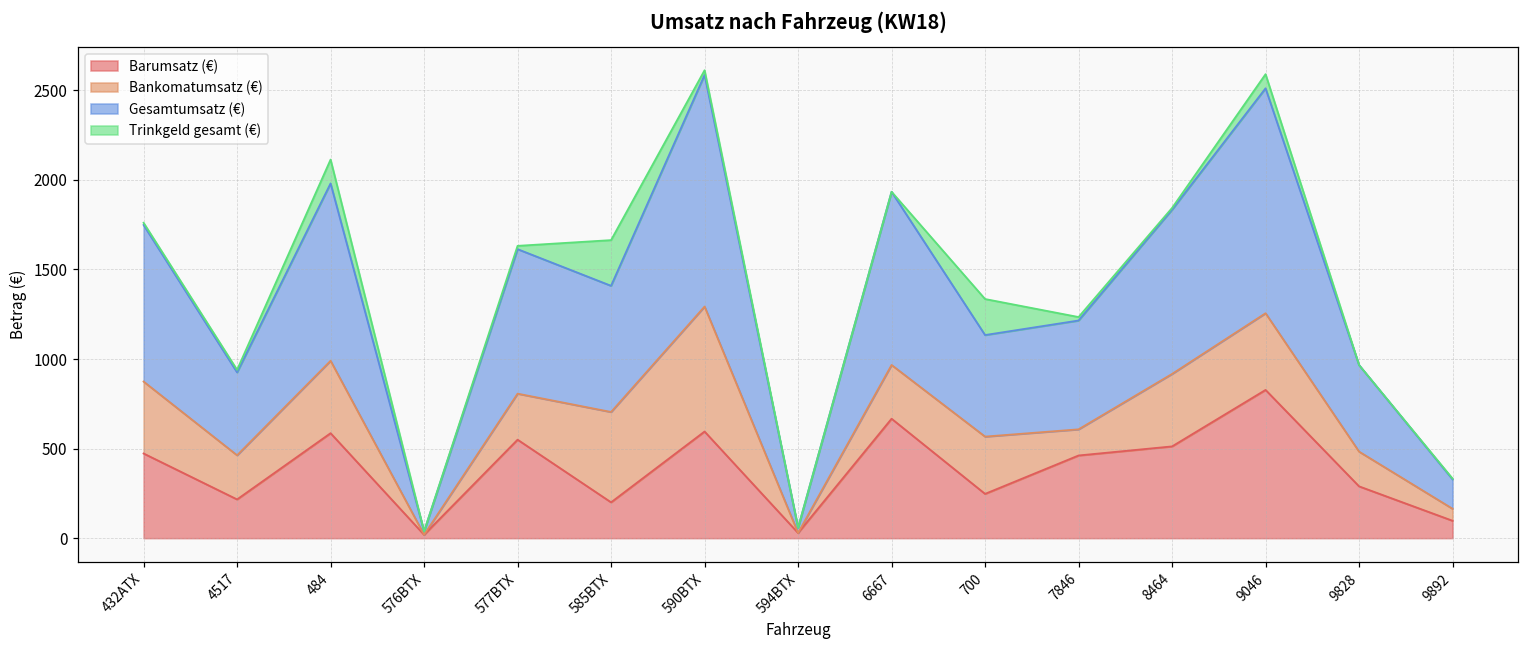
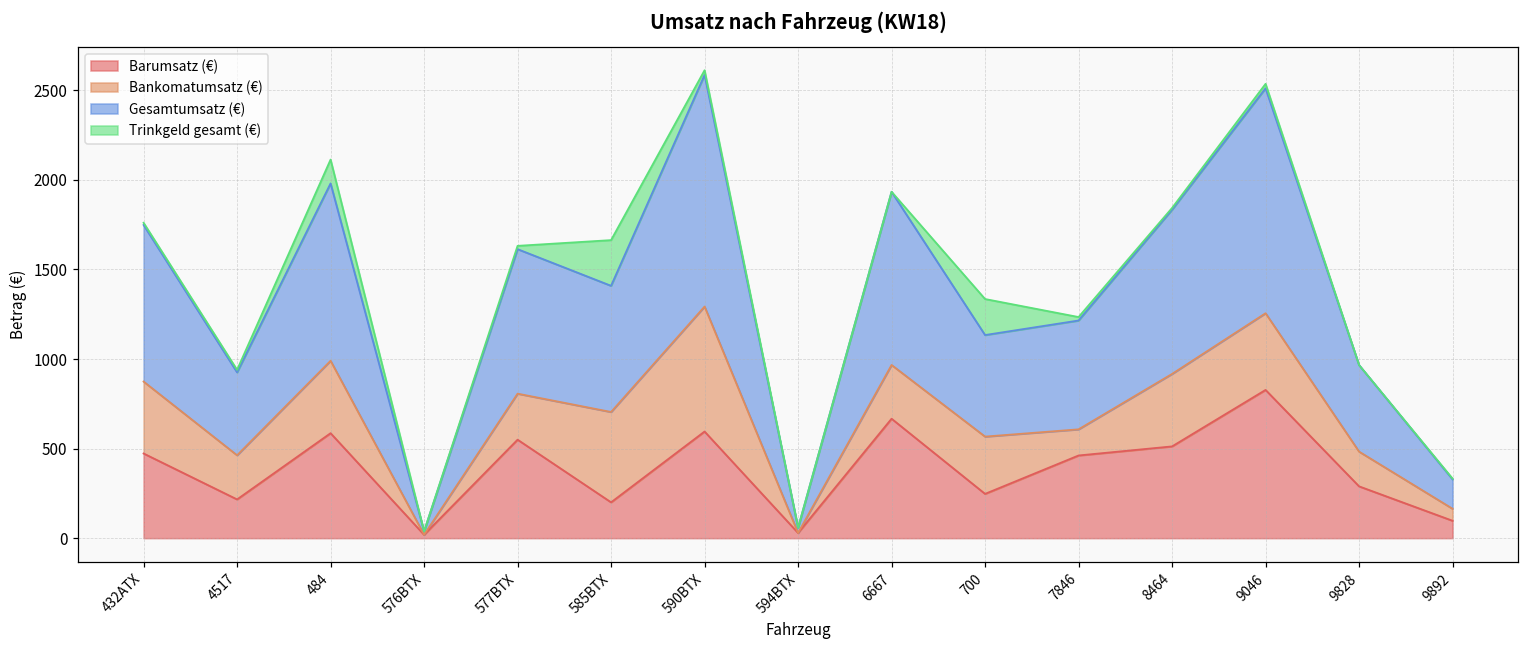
  {
    "Gesamtumsatz (€)": {
      "484": 990,
      "577BTX": 810,
      "585BTX": 700,
      "590BTX": 1290,
      "700": 570,
      "7846": 610,
      "9046": 1260
    },
    "Trinkgeld gesamt (€)": {
      "484": 130,
      "577BTX": 20,
      "585BTX": 260,
      "590BTX": 30,
      "700": 200,
      "7846": 20,
-     "9046": 80
+     "9046": 20
    }
  }
